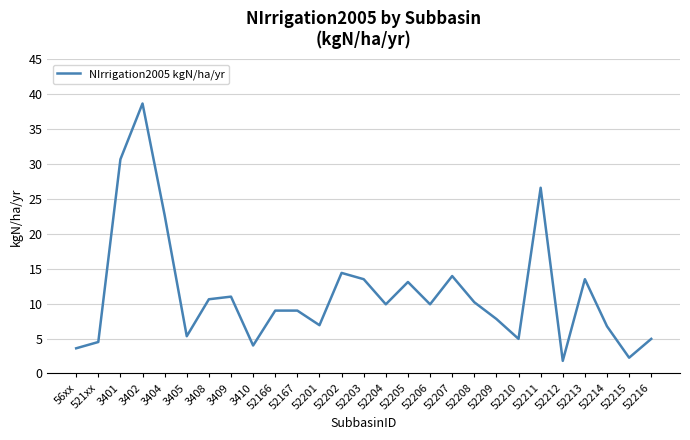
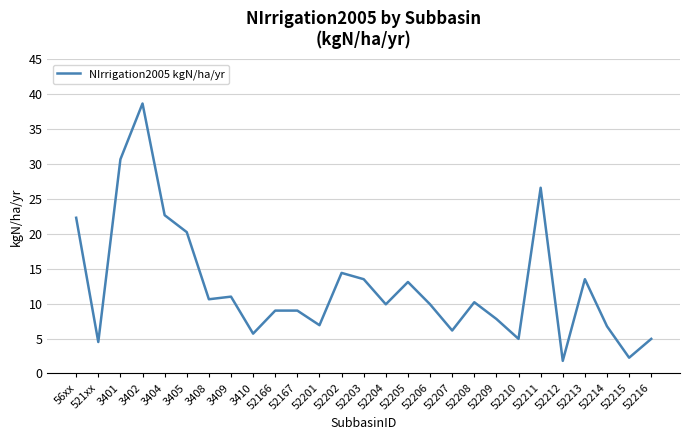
  {
-   "56xx": 4,
+   "56xx": 22,
    "521xx": 5,
    "3401": 31,
    "3402": 39,
    "3404": 23,
-   "3405": 5,
+   "3405": 20,
    "3408": 11,
    "3409": 11,
-   "3410": 4,
+   "3410": 6,
    "52166": 9,
    "52167": 9,
    "52201": 7,
    "52202": 14,
    "52203": 14,
    "52204": 10,
    "52205": 13,
    "52206": 10,
-   "52207": 14,
+   "52207": 6,
    "52208": 10,
    "52209": 8,
    "52210": 5,
    "52211": 27,
    "52212": 2,
    "52213": 14,
    "52214": 7,
    "52215": 2,
    "52216": 5
  }
